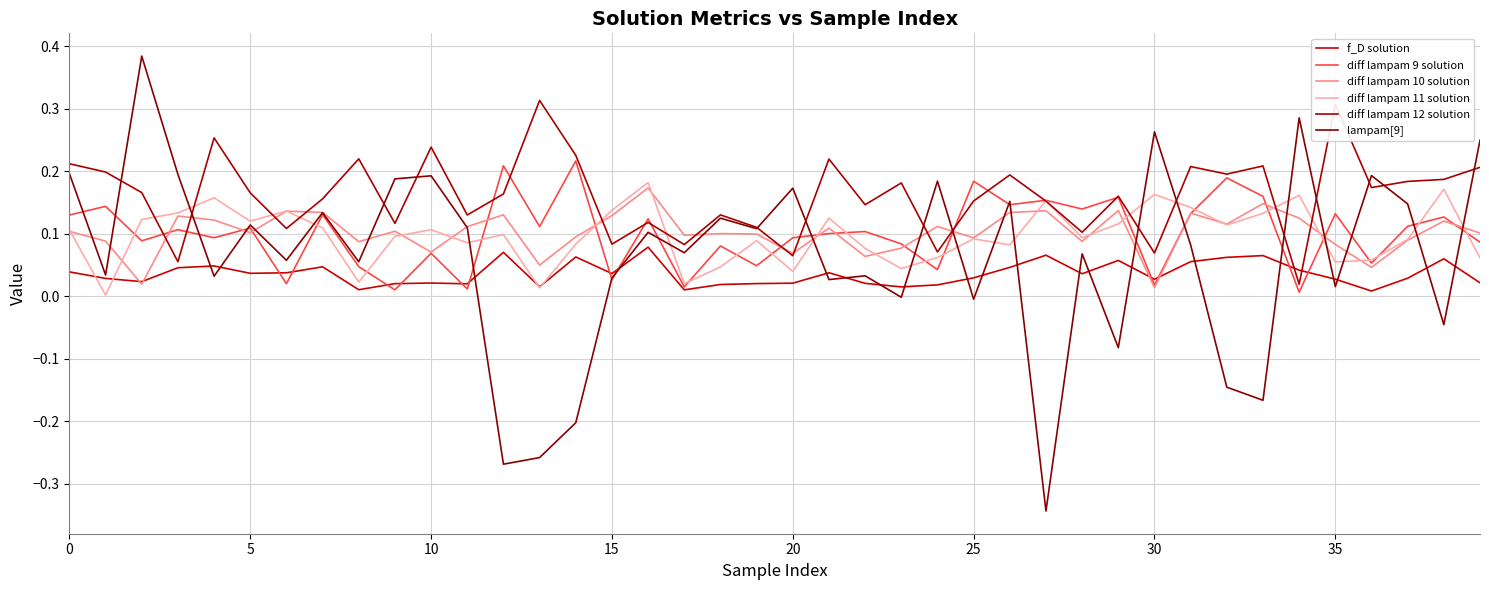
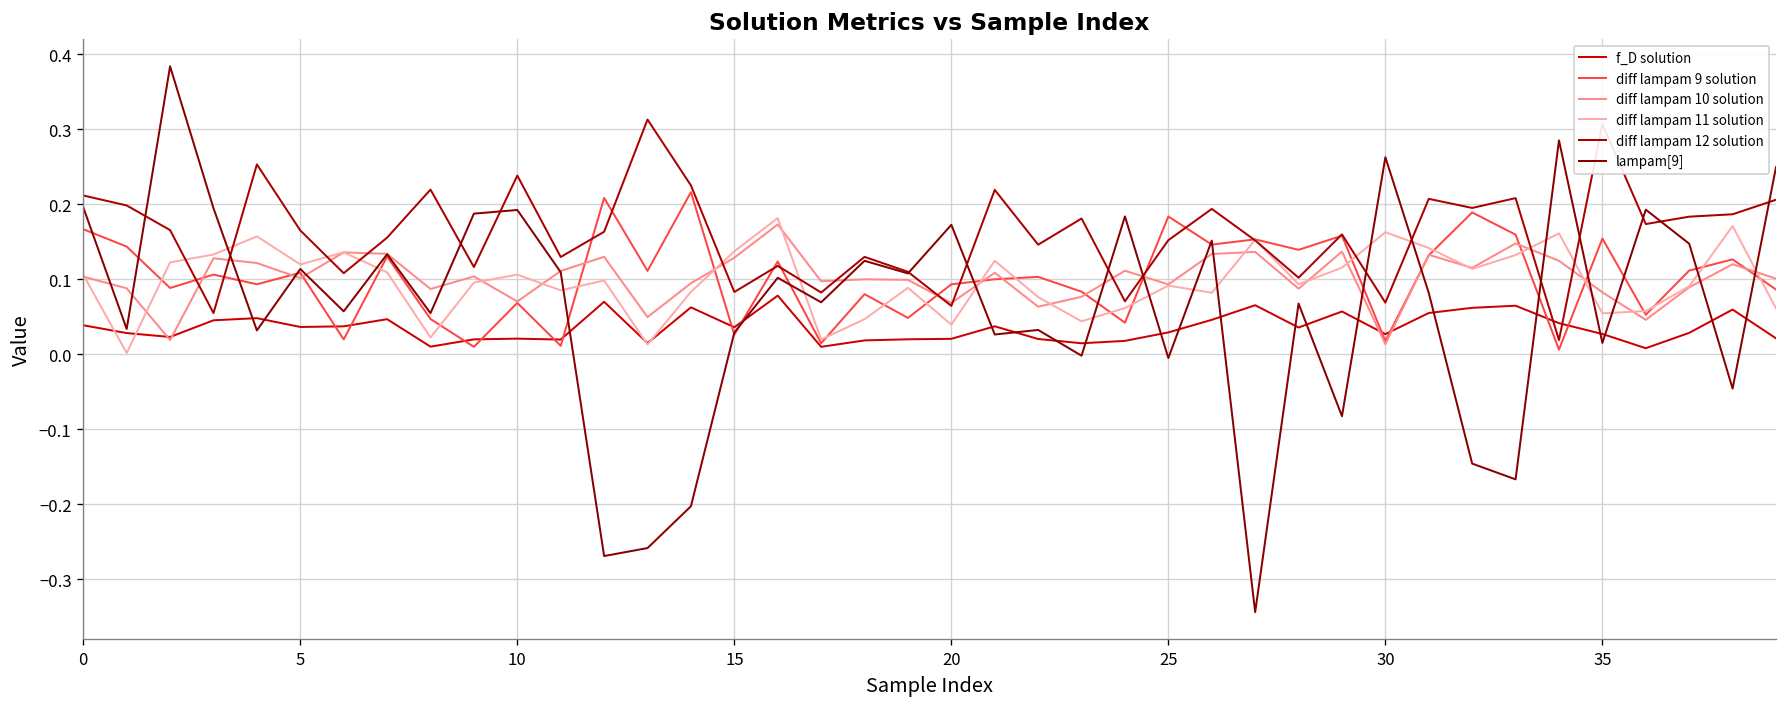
  {
    "diff lampam 9 solution": {
-     "0": 0.13,
+     "0": 0.17,
      "5": 0.11,
      "20": 0.09,
      "25": 0.18,
      "30": 0.02,
-     "35": 0.13
+     "35": 0.15
    }
  }
